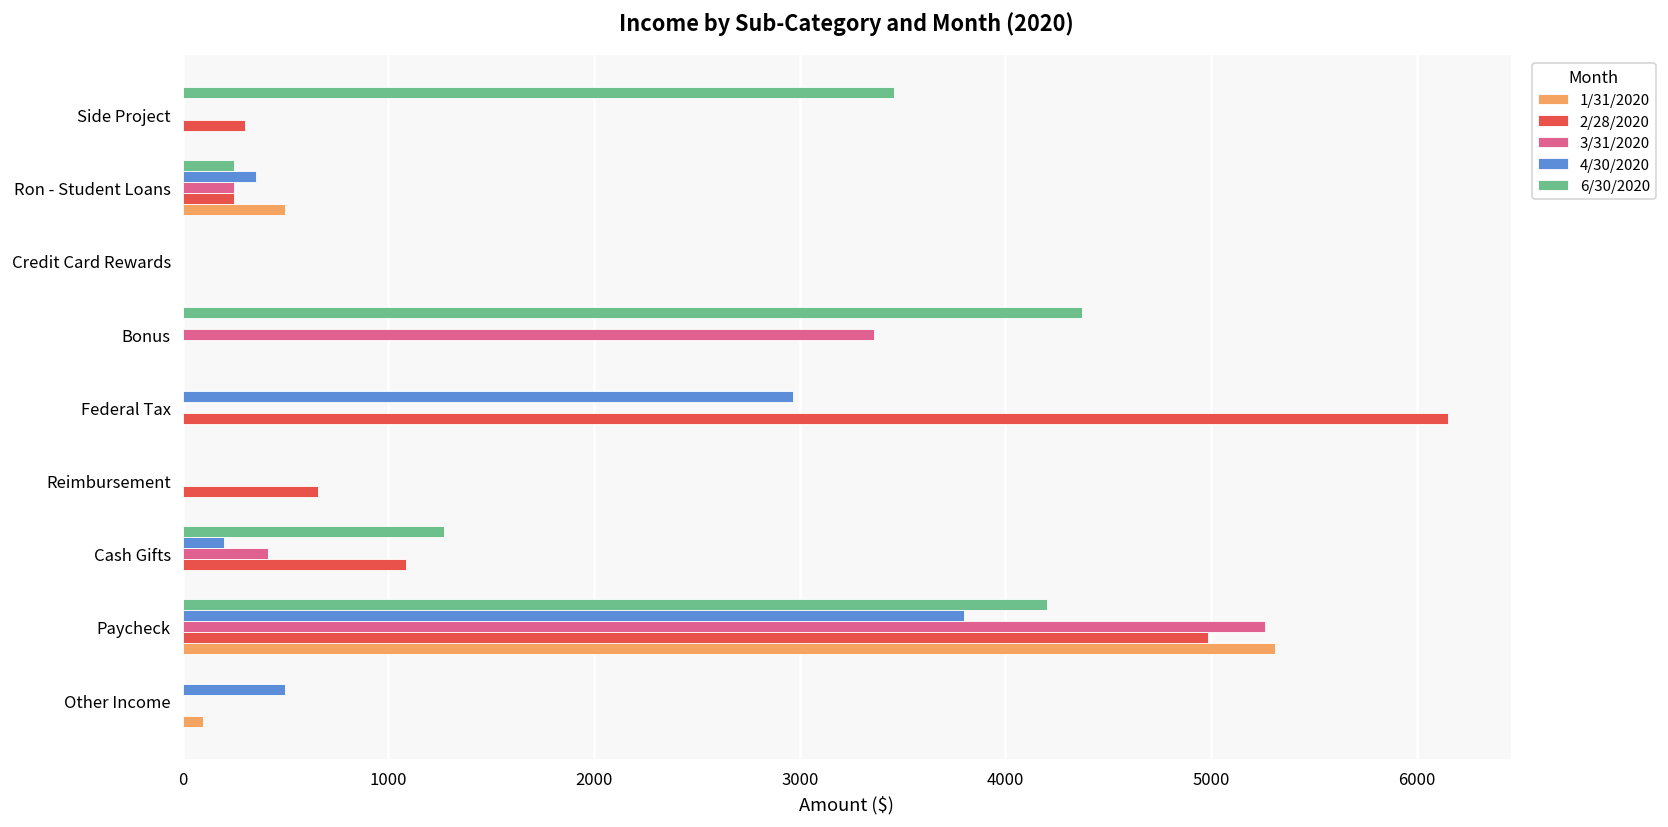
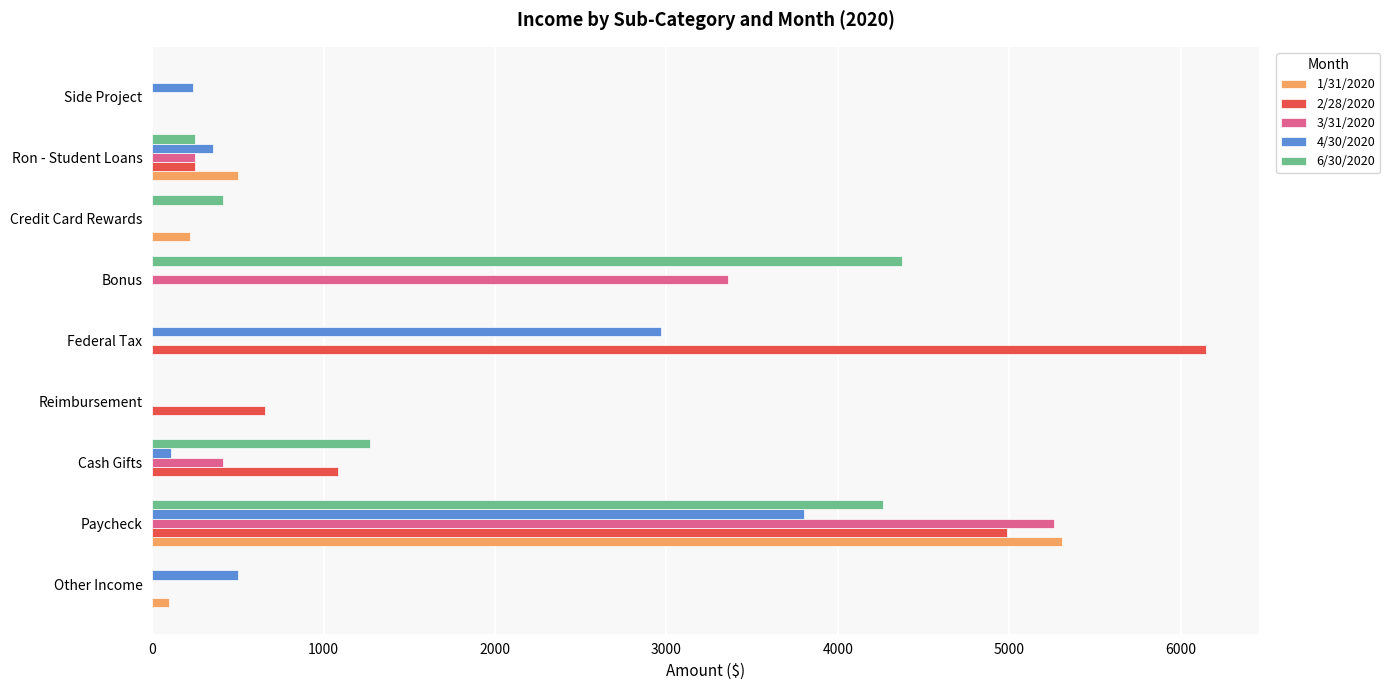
  {
    "1/31/2020": {
      "Ron - Student Loans": 500,
-     "Credit Card Rewards": 0,
+     "Credit Card Rewards": 220,
      "Paycheck": 5310,
      "Other Income": 100
    },
    "2/28/2020": {
-     "Side Project": 300,
+     "Side Project": 0,
      "Ron - Student Loans": 250,
      "Federal Tax": 6150,
      "Reimbursement": 660,
      "Cash Gifts": 1080,
      "Paycheck": 4990
    },
    "3/31/2020": {
      "Ron - Student Loans": 250,
      "Bonus": 3360,
      "Cash Gifts": 420,
      "Paycheck": 5260
    },
    "4/30/2020": {
-     "Side Project": 0,
+     "Side Project": 240,
      "Ron - Student Loans": 360,
      "Federal Tax": 2970,
-     "Cash Gifts": 200,
+     "Cash Gifts": 110,
      "Paycheck": 3800,
      "Other Income": 500
    },
    "6/30/2020": {
-     "Side Project": 3460,
+     "Side Project": 0,
      "Ron - Student Loans": 250,
-     "Credit Card Rewards": 0,
+     "Credit Card Rewards": 410,
      "Bonus": 4370,
      "Cash Gifts": 1270,
-     "Paycheck": 4200
+     "Paycheck": 4260
    }
  }
